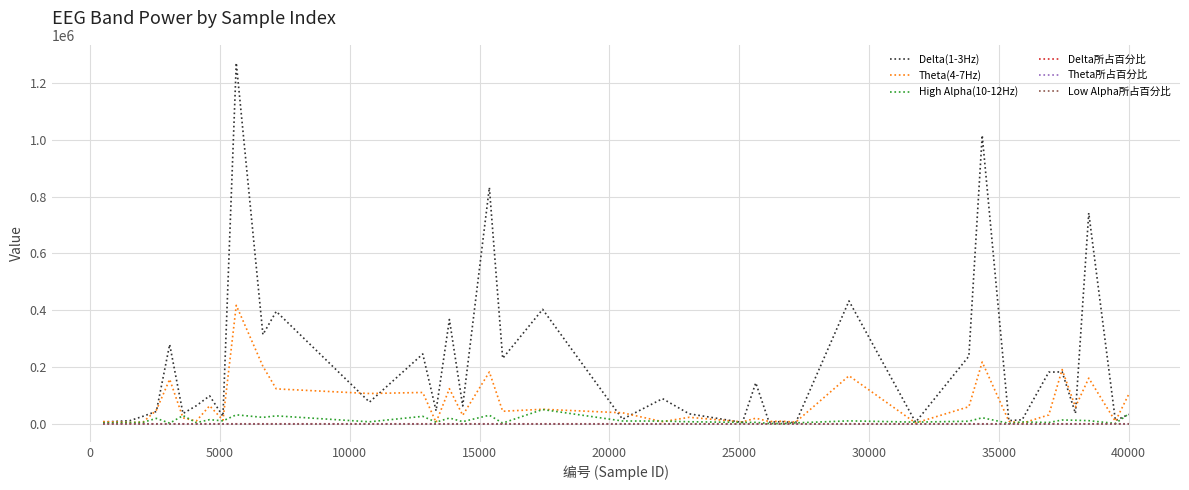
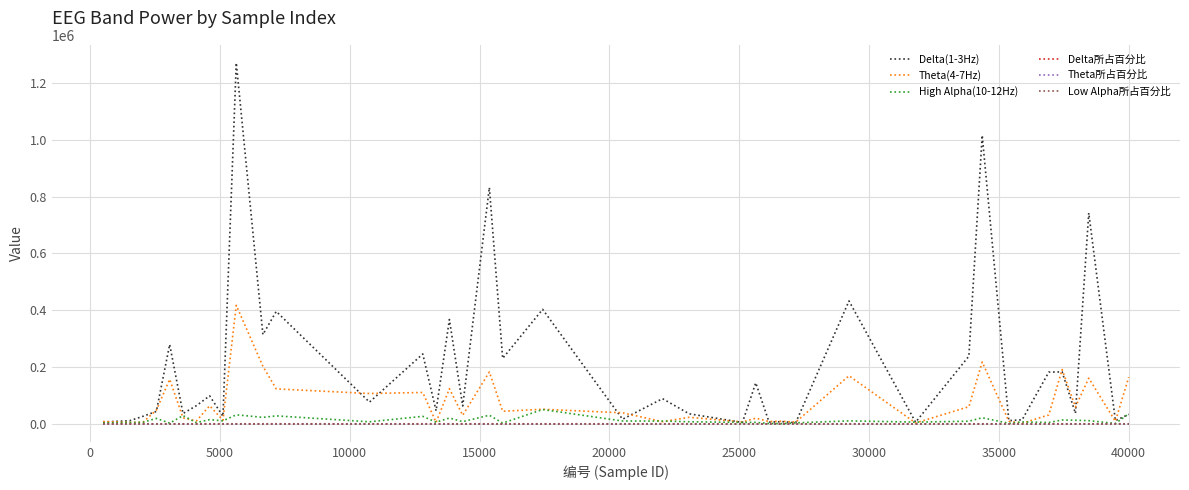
  {
    "Theta(4-7Hz)": {
-     "40000": 100000
+     "40000": 160000
    },
    "Low Alpha所占百分比": {
      "40000": 0
    }
  }
